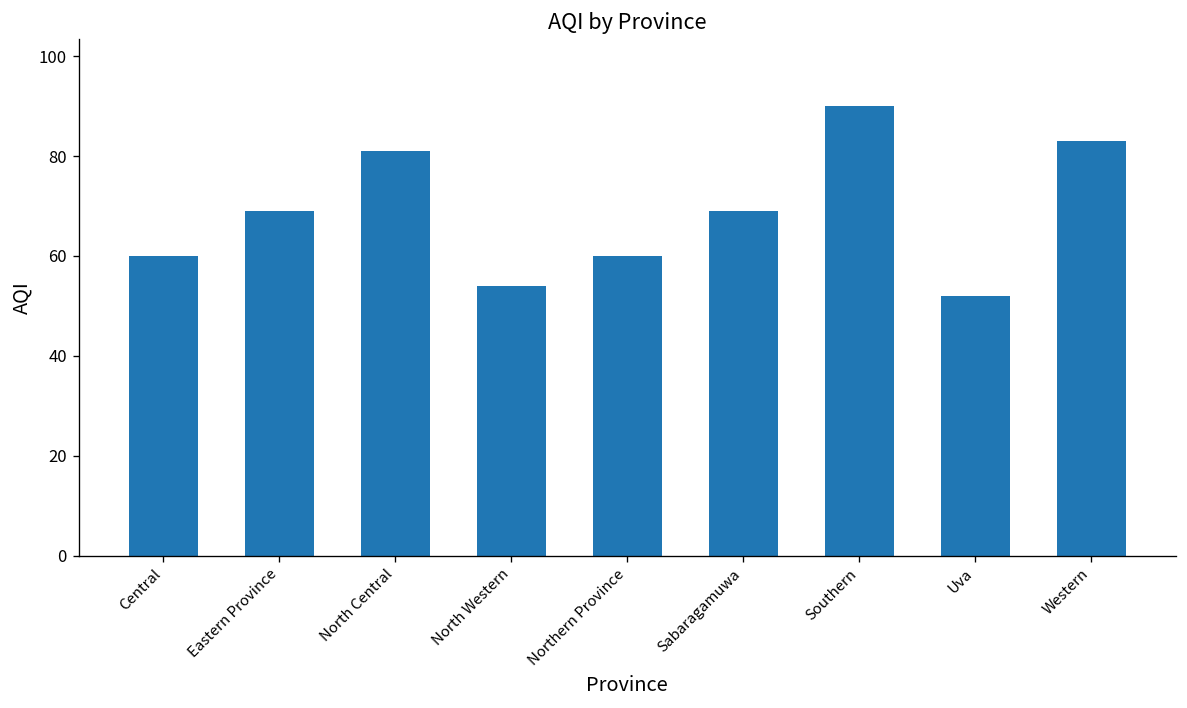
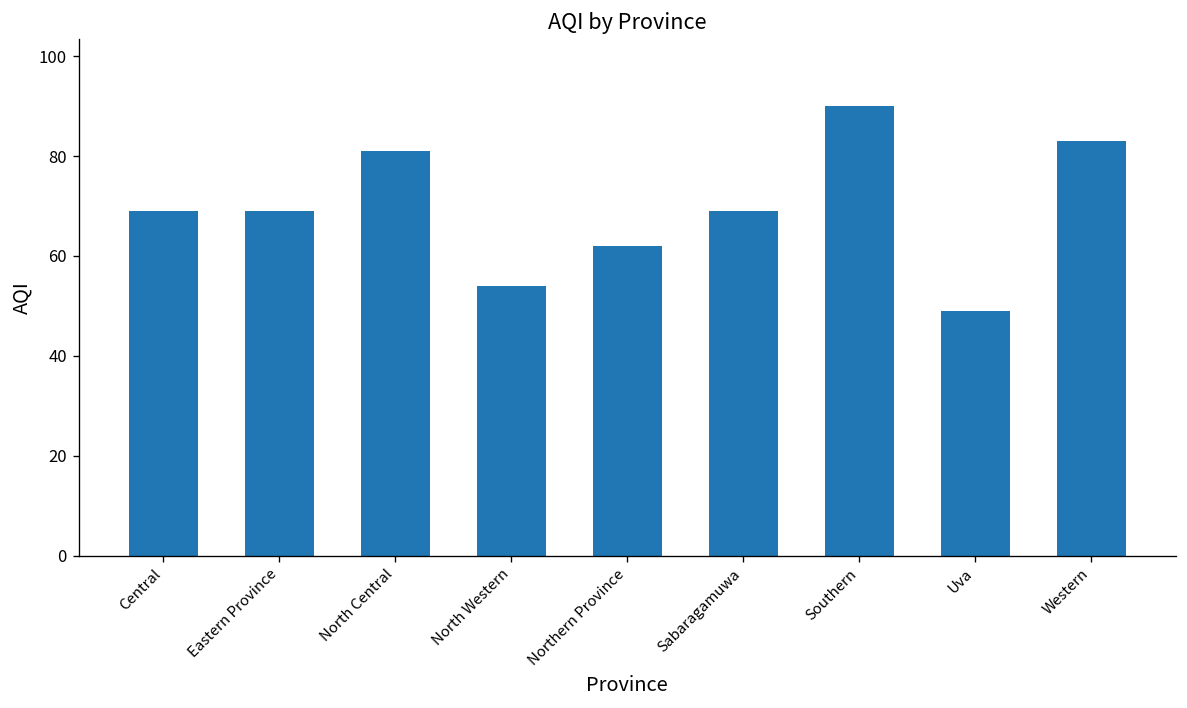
  {
-   "Central": 60,
+   "Central": 69,
    "Eastern Province": 69,
    "North Central": 81,
    "North Western": 54,
-   "Northern Province": 60,
+   "Northern Province": 62,
    "Sabaragamuwa": 69,
    "Southern": 90,
-   "Uva": 52,
+   "Uva": 49,
    "Western": 83
  }
